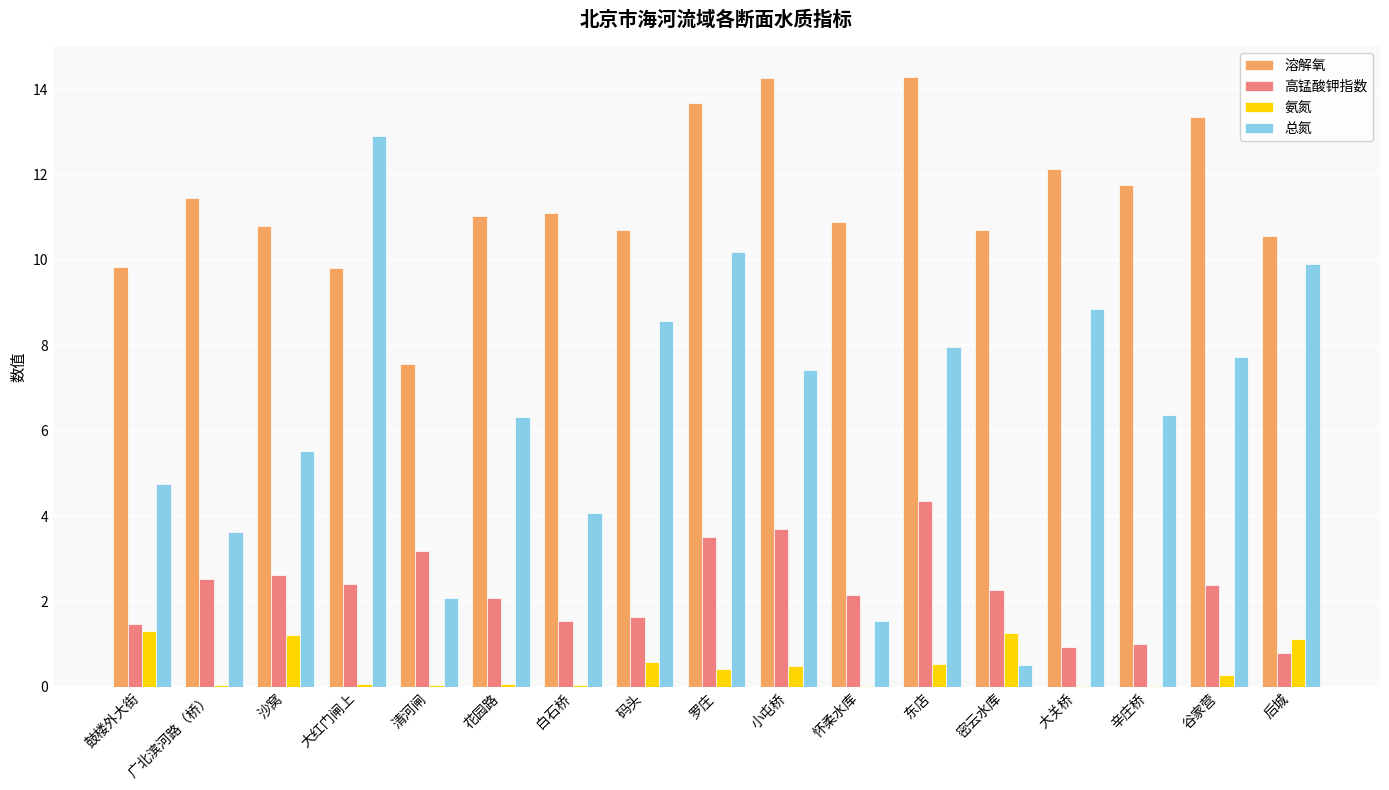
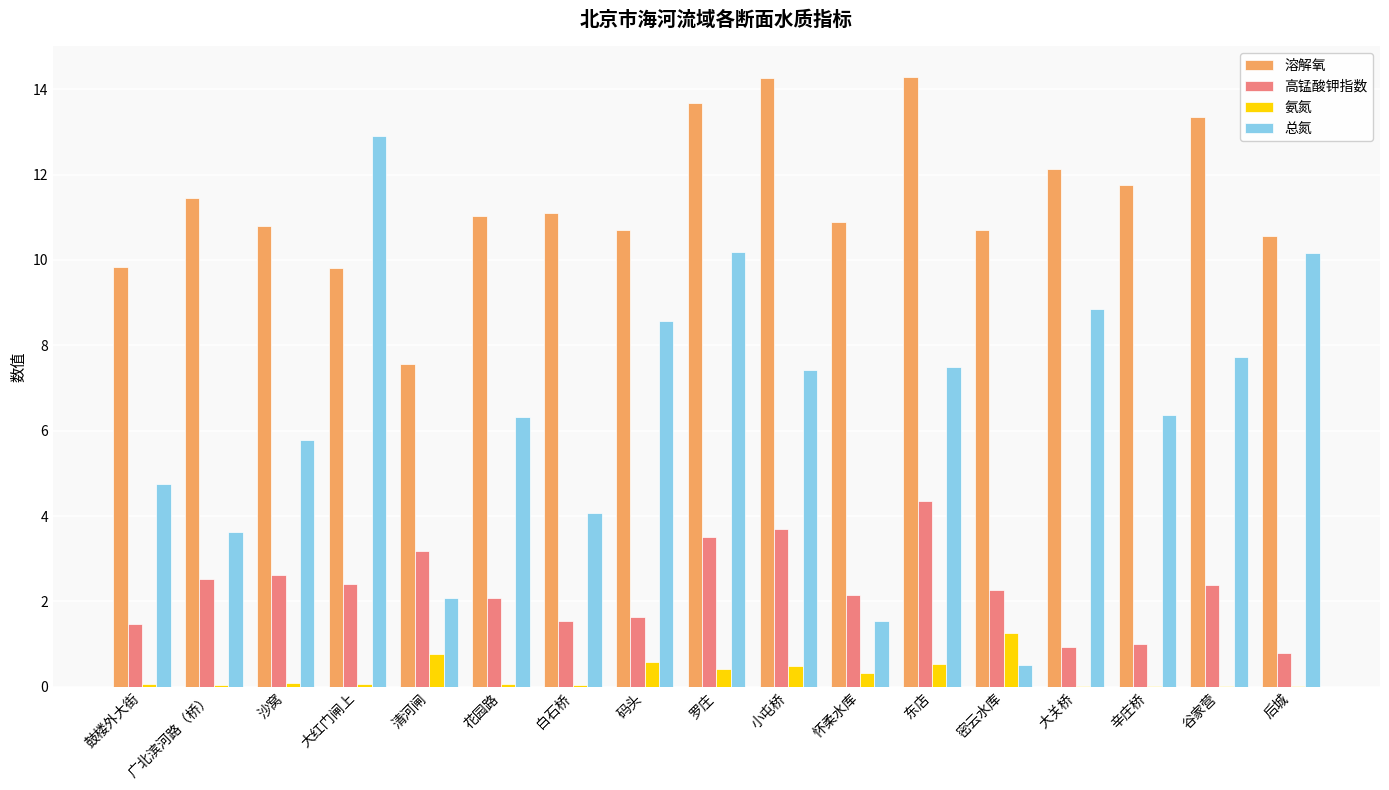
  {
    "氨氮": {
-     "鼓楼外大街": 1.3,
-     "沙窝": 1.2,
+     "鼓楼外大街": 0.1,
+     "沙窝": 0.1,
      "大红门闸上": 0.1,
-     "清河闸": 0.0,
+     "清河闸": 0.8,
      "码头": 0.6,
      "罗庄": 0.4,
      "小屯桥": 0.5,
-     "怀柔水库": 0.0,
+     "怀柔水库": 0.3,
      "东店": 0.5,
      "密云水库": 1.3,
-     "谷家营": 0.3,
-     "后城": 1.1
+     "谷家营": 0.0,
+     "后城": 0.0
    },
    "总氮": {
      "鼓楼外大街": 4.7,
      "广北滨河路（桥）": 3.6,
-     "沙窝": 5.5,
+     "沙窝": 5.8,
      "大红门闸上": 12.9,
      "清河闸": 2.1,
      "花园路": 6.3,
      "白石桥": 4.1,
      "码头": 8.6,
      "罗庄": 10.2,
      "小屯桥": 7.4,
      "怀柔水库": 1.5,
-     "东店": 8.0,
+     "东店": 7.5,
      "密云水库": 0.5,
      "大关桥": 8.9,
      "辛庄桥": 6.4,
      "谷家营": 7.7,
-     "后城": 9.9
+     "后城": 10.2
    }
  }
